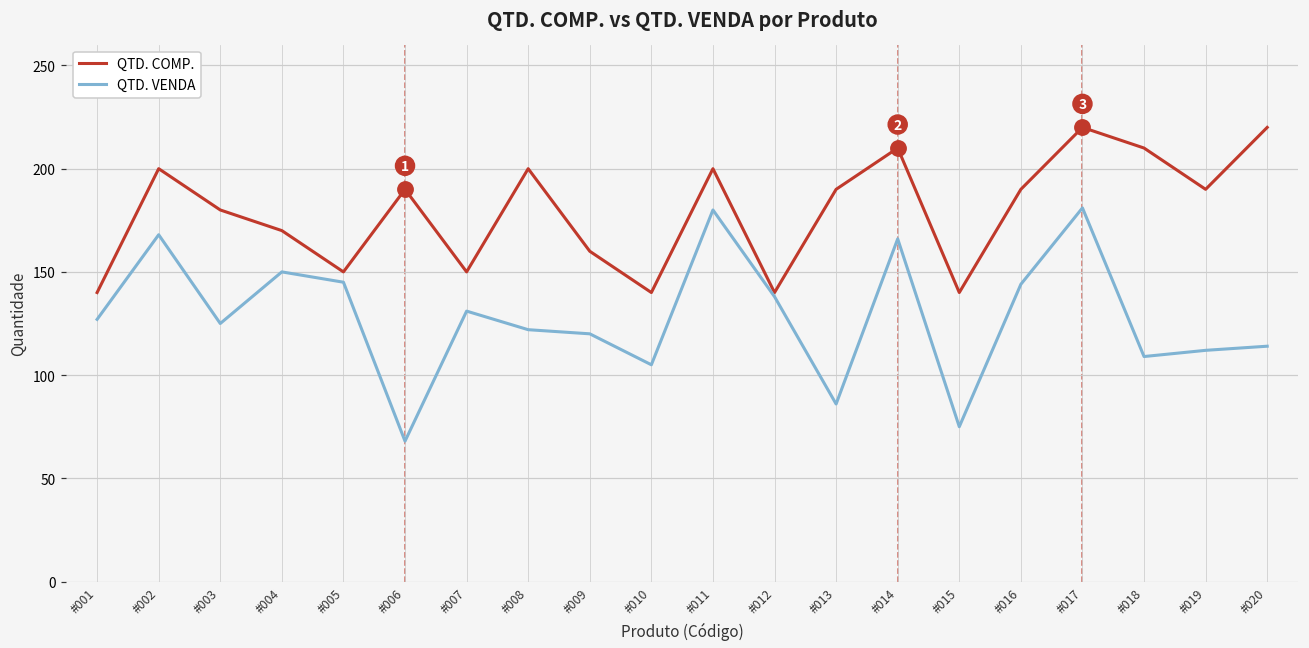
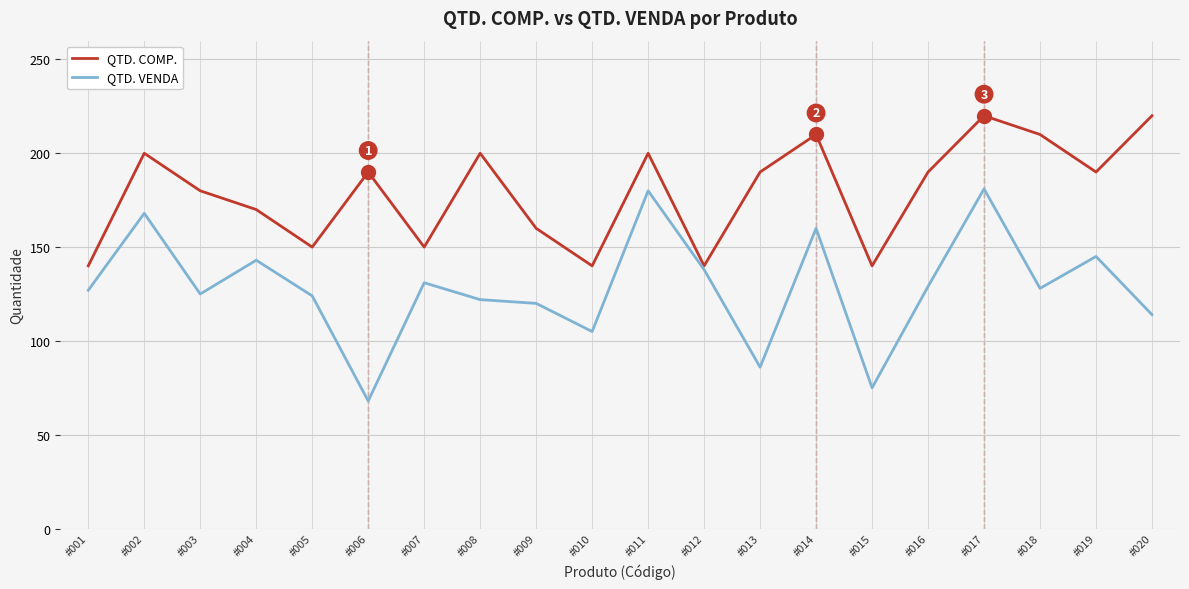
  {
    "QTD. VENDA": {
      "#001": 127,
      "#002": 168,
      "#003": 125,
-     "#004": 150,
-     "#005": 145,
+     "#004": 143,
+     "#005": 124,
      "#006": 68,
      "#007": 131,
      "#008": 122,
      "#009": 120,
      "#010": 105,
      "#011": 180,
      "#012": 138,
      "#013": 86,
-     "#014": 166,
+     "#014": 160,
      "#015": 75,
-     "#016": 144,
+     "#016": 129,
      "#017": 181,
-     "#018": 109,
-     "#019": 112,
+     "#018": 128,
+     "#019": 145,
      "#020": 114
    }
  }
